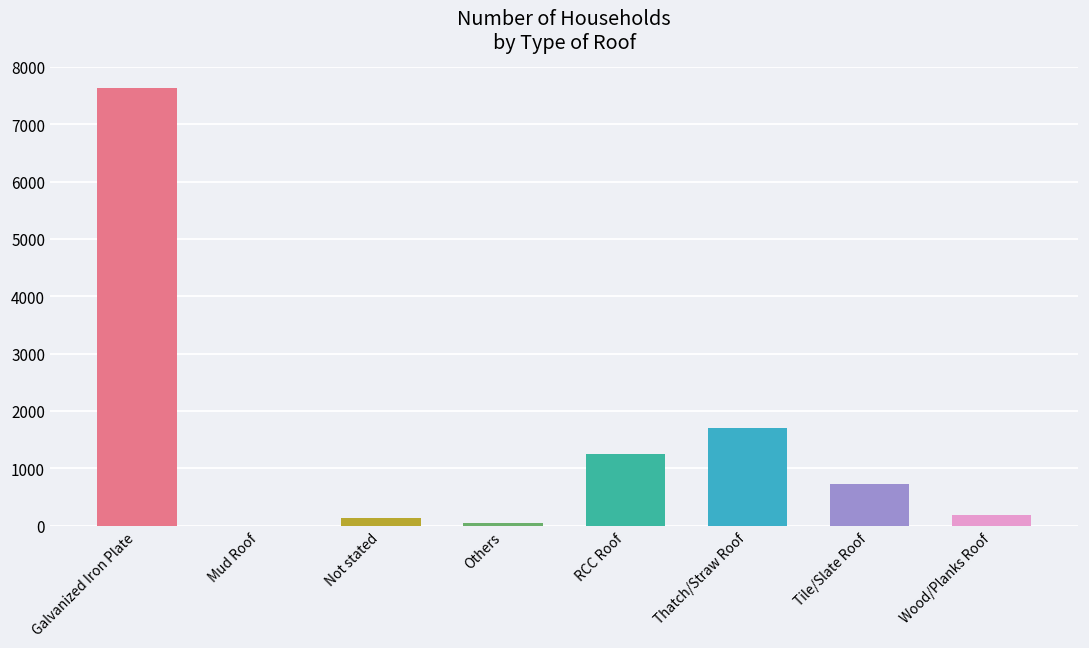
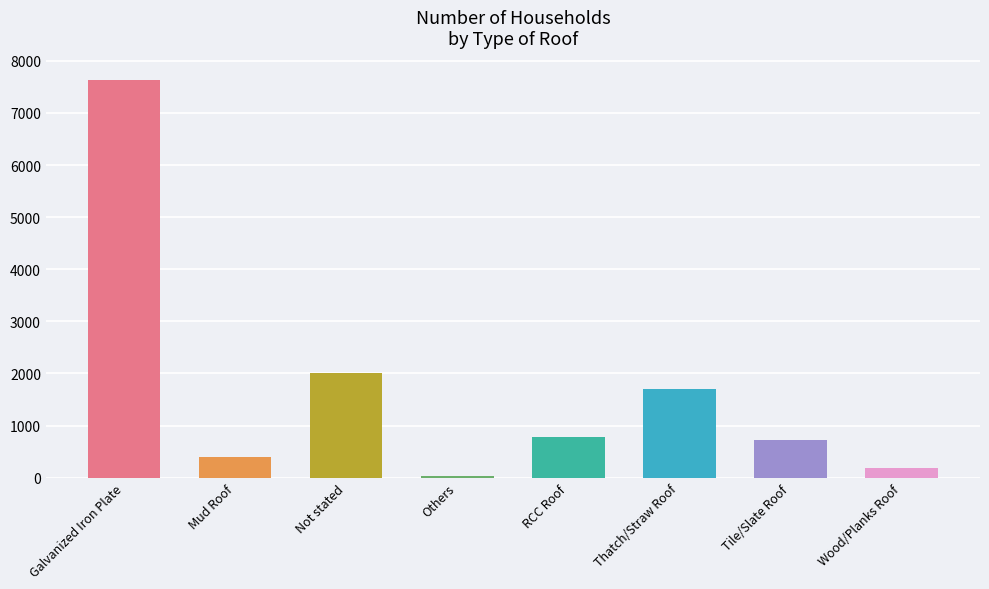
  {
    "Galvanized Iron Plate": 7600,
-   "Mud Roof": 0,
-   "Not stated": 100,
-   "RCC Roof": 1200,
+   "Mud Roof": 400,
+   "Not stated": 2000,
+   "RCC Roof": 800,
    "Thatch/Straw Roof": 1700,
    "Tile/Slate Roof": 700,
    "Wood/Planks Roof": 200
  }
